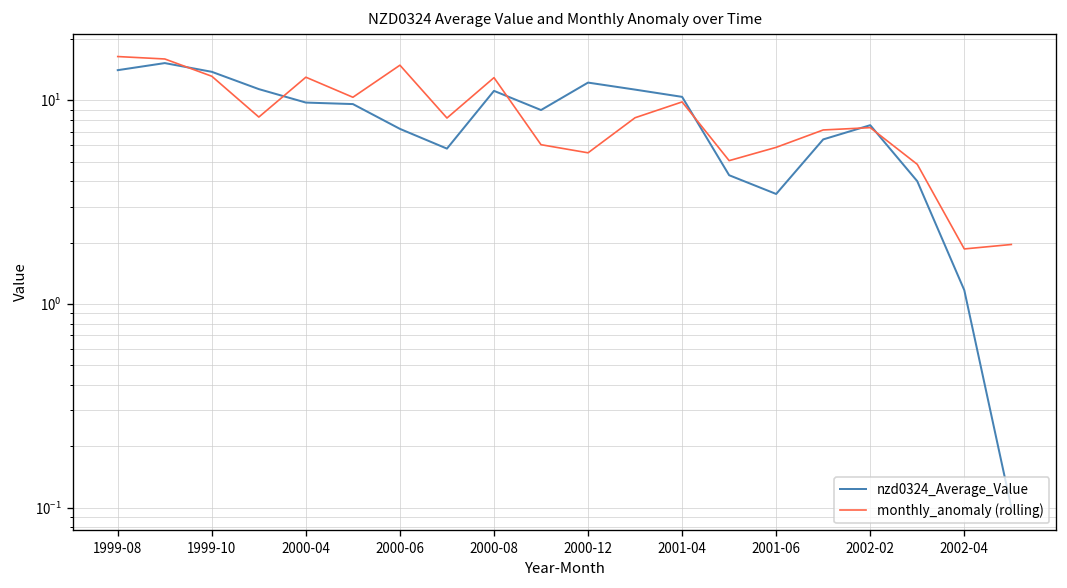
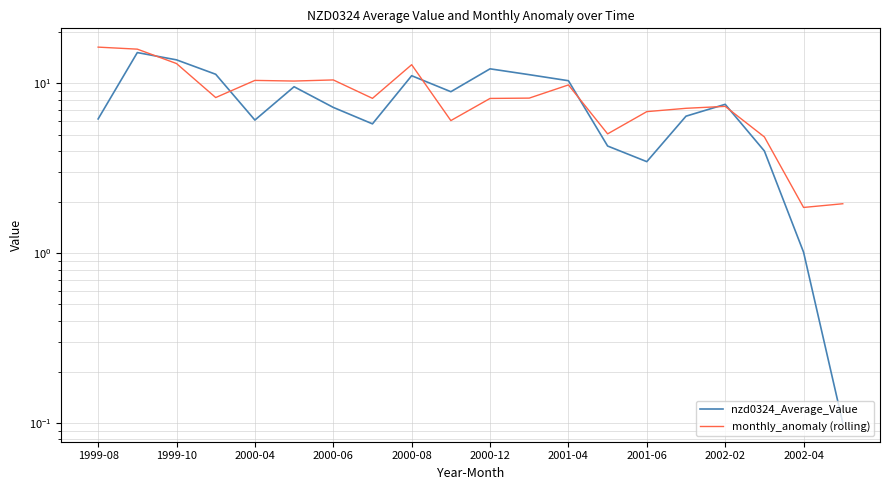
  {
    "nzd0324_Average_Value": {
-     "1999-08": 14,
+     "1999-08": 6.2,
      "1999-10": 14,
-     "2000-04": 10,
+     "2000-04": 6.1,
      "2000-06": 7.2,
      "2000-08": 11,
      "2000-12": 12,
      "2001-04": 10,
      "2001-06": 3.5,
-     "2002-04": 1.2
+     "2002-04": 1.0
    },
    "monthly_anomaly (rolling)": {
      "1999-08": 16,
      "1999-10": 13,
-     "2000-04": 13,
-     "2000-06": 15,
+     "2000-04": 10,
+     "2000-06": 10,
      "2000-08": 13,
-     "2000-12": 5.5,
+     "2000-12": 8,
      "2001-04": 10,
-     "2001-06": 5.9,
+     "2001-06": 6.8,
      "2002-04": 1.9
    }
  }
